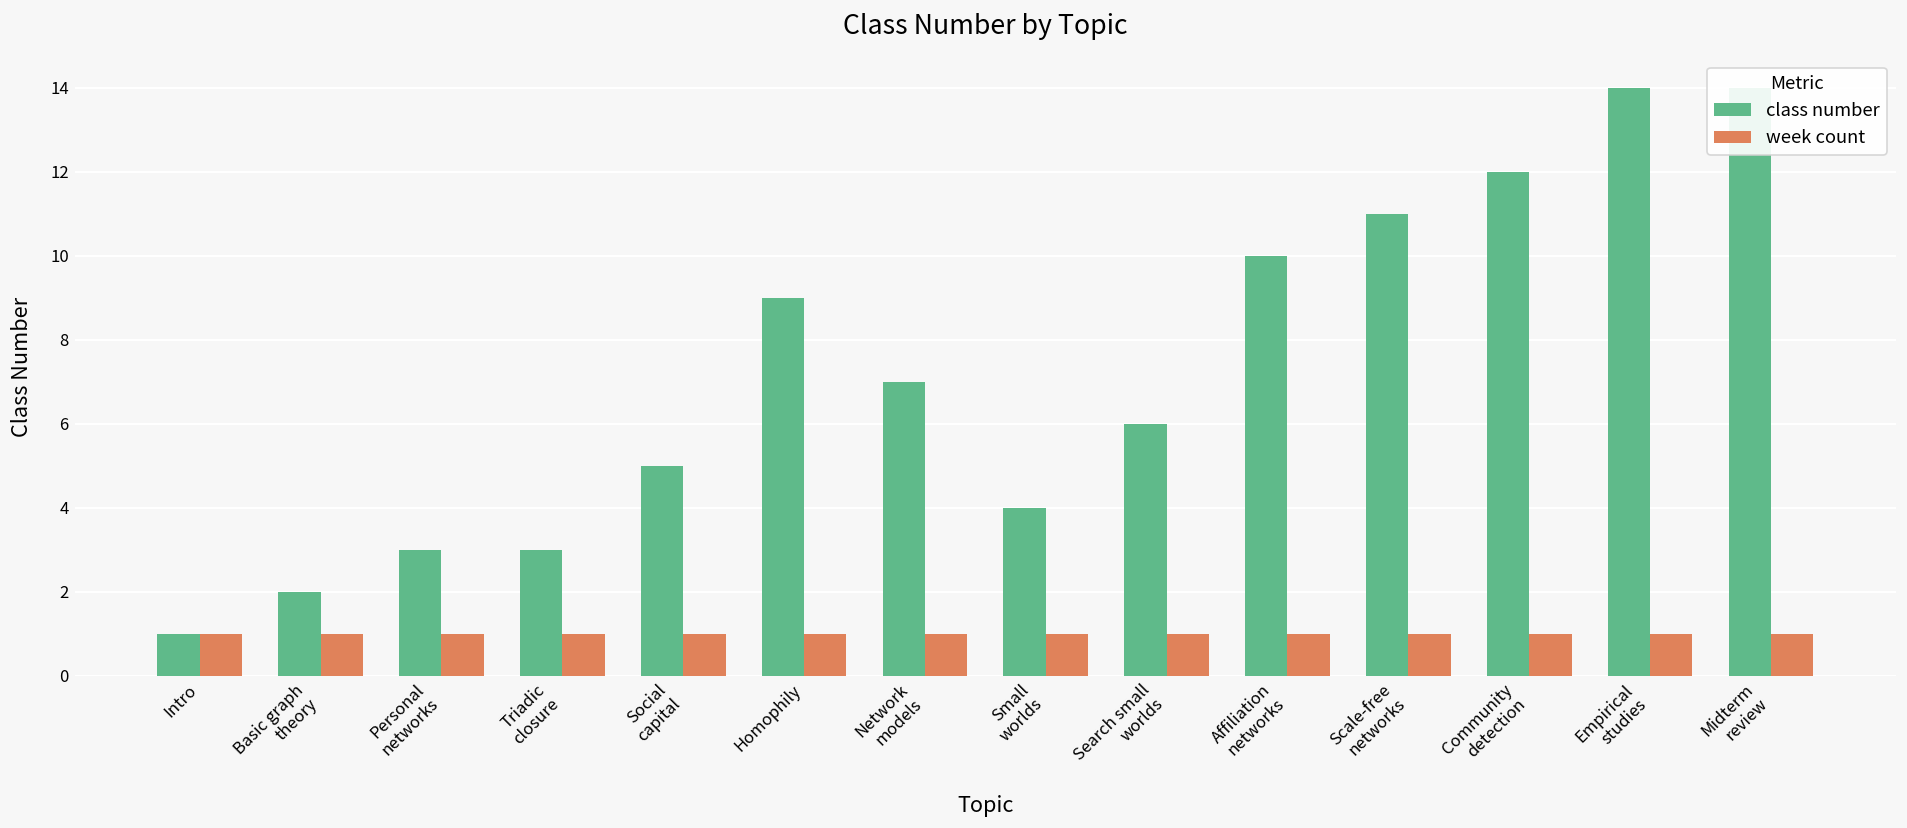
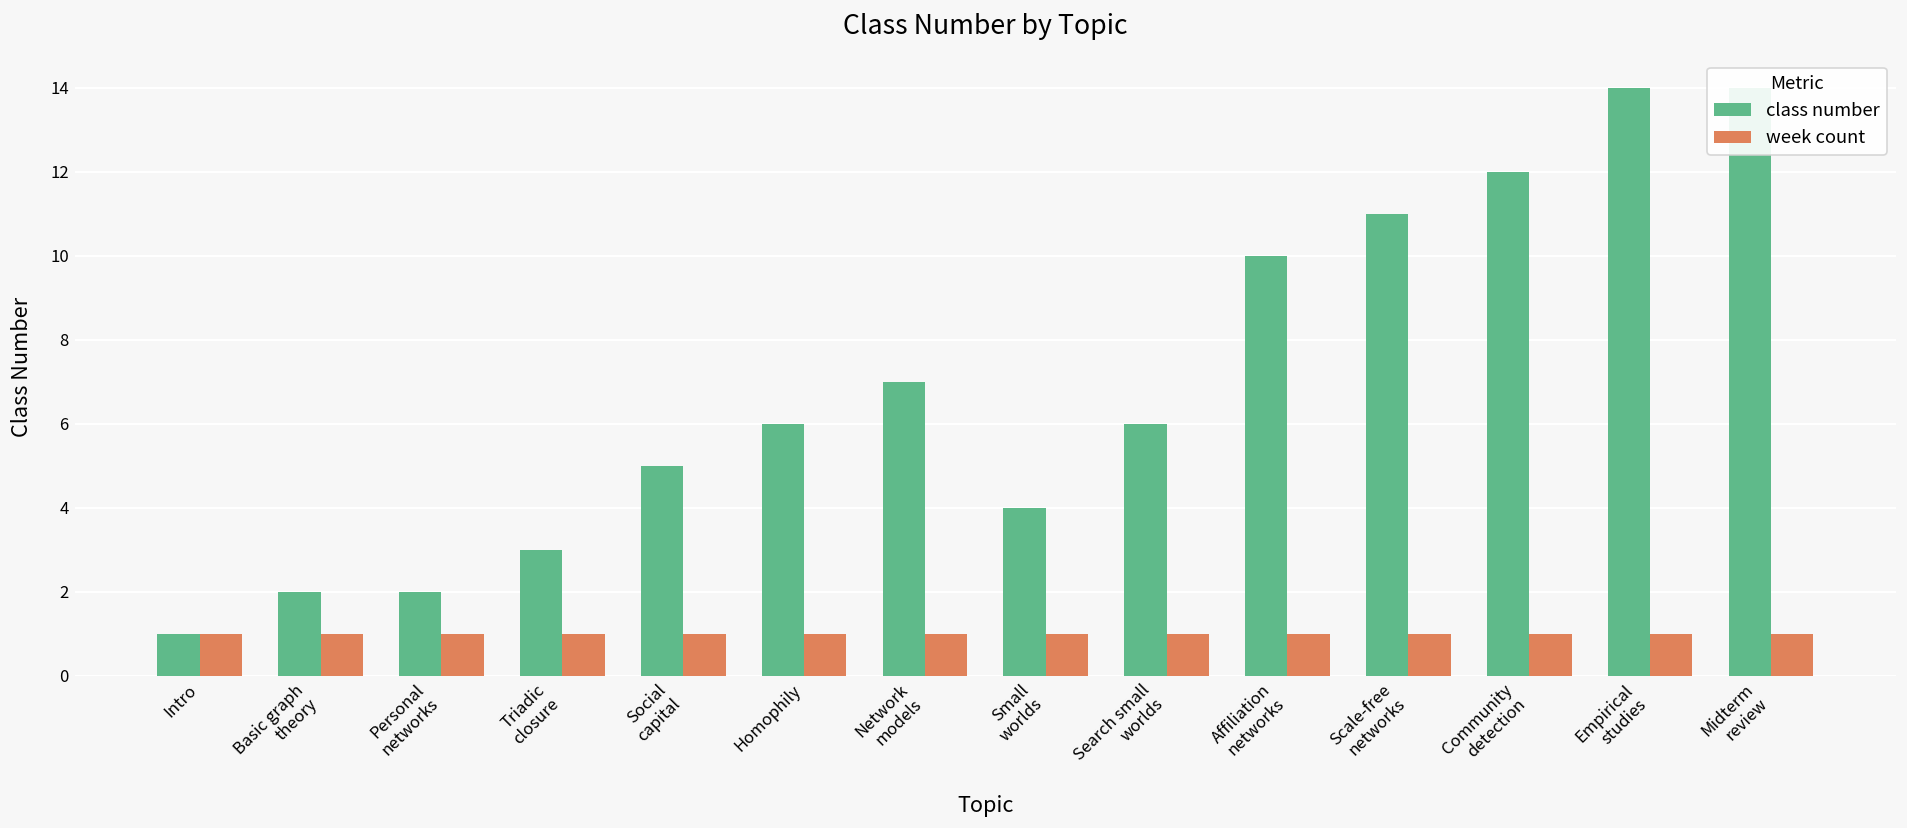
  {
    "class number": {
      "Intro": 1,
      "Basic graph theory": 2,
-     "Personal networks": 3,
+     "Personal networks": 2,
      "Triadic closure": 3,
      "Social capital": 5,
-     "Homophily": 9,
+     "Homophily": 6,
      "Network models": 7,
      "Small worlds": 4,
      "Search small worlds": 6,
      "Affiliation networks": 10,
      "Scale-free networks": 11,
      "Community detection": 12,
      "Empirical studies": 14
    },
    "week count": {
      "Intro": 1,
      "Basic graph theory": 1,
      "Personal networks": 1,
      "Triadic closure": 1,
      "Social capital": 1,
      "Homophily": 1,
      "Network models": 1,
      "Small worlds": 1,
      "Search small worlds": 1,
      "Affiliation networks": 1,
      "Scale-free networks": 1,
      "Community detection": 1,
      "Empirical studies": 1,
      "Midterm review": 1
    }
  }
